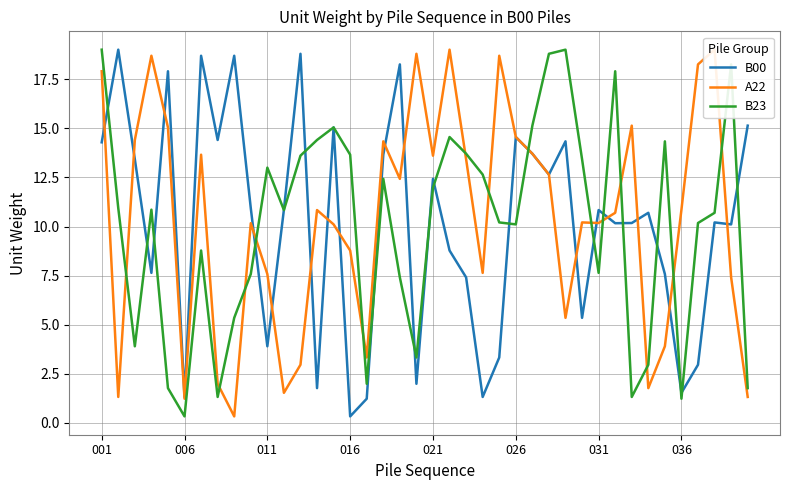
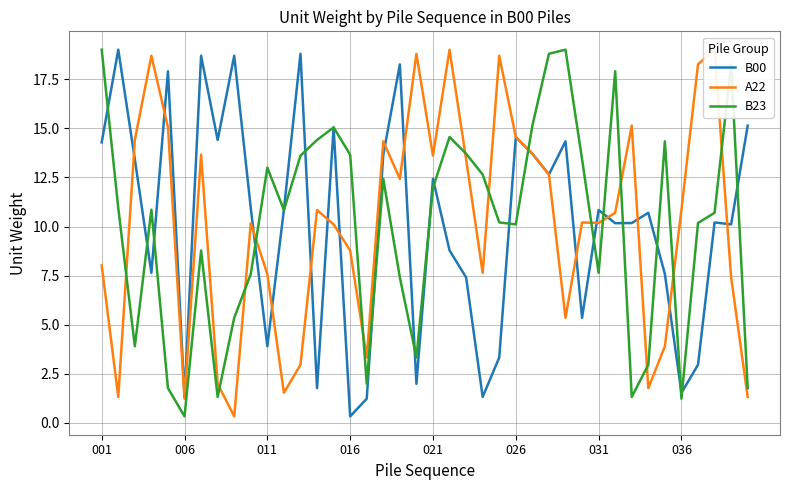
  {
    "B00": {
      "001": 14.3,
      "011": 3.9,
      "016": 0.3,
      "021": 12.4,
      "031": 10.8,
      "036": 1.5
    },
    "A22": {
-     "001": 17.9,
+     "001": 8.0,
      "011": 7.6,
      "016": 8.8,
      "021": 13.6,
      "031": 10.2,
      "036": 10.9
    },
    "B23": {
      "001": 19.0,
      "006": 0.3,
      "011": 13.0,
      "016": 13.7,
      "021": 12.0,
      "026": 10.1,
      "031": 7.6,
      "036": 1.2
    }
  }
